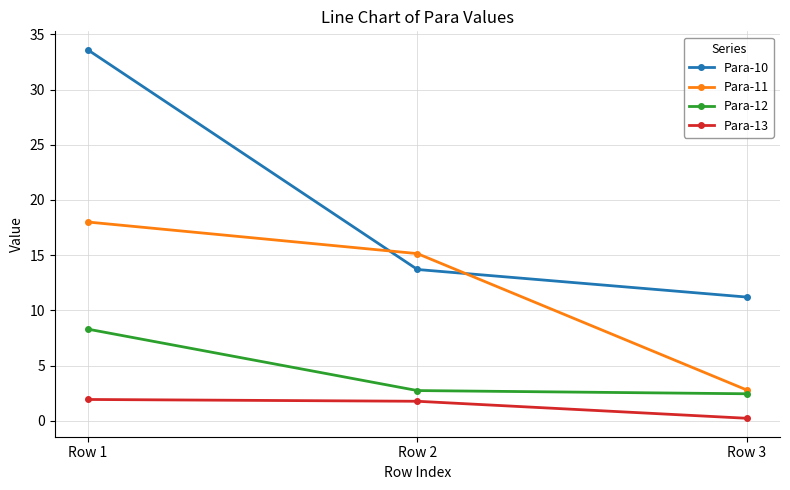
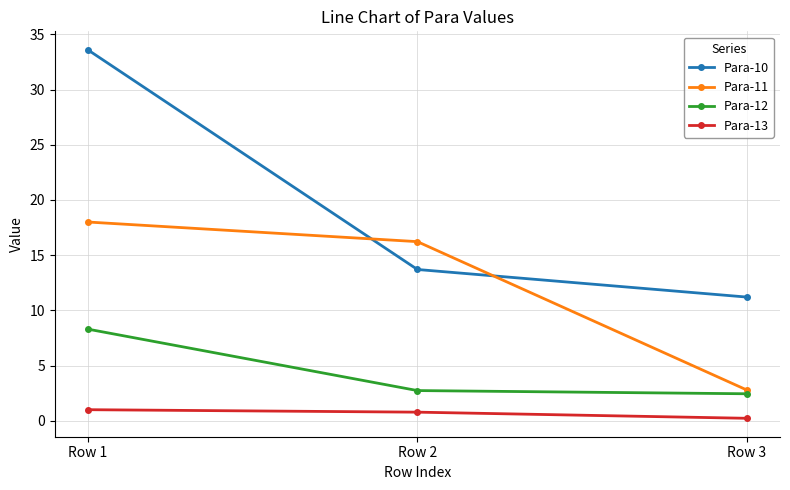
  {
    "Para-10": {
      "Row 1": 33.6,
      "Row 2": 13.7,
      "Row 3": 11.2
    },
    "Para-11": {
      "Row 1": 18.0,
-     "Row 2": 15.1,
+     "Row 2": 16.2,
      "Row 3": 2.8
    },
    "Para-12": {
      "Row 1": 8.3,
      "Row 2": 2.7,
      "Row 3": 2.4
    },
    "Para-13": {
-     "Row 1": 1.9,
-     "Row 2": 1.8,
+     "Row 1": 1.0,
+     "Row 2": 0.8,
      "Row 3": 0.2
    }
  }
